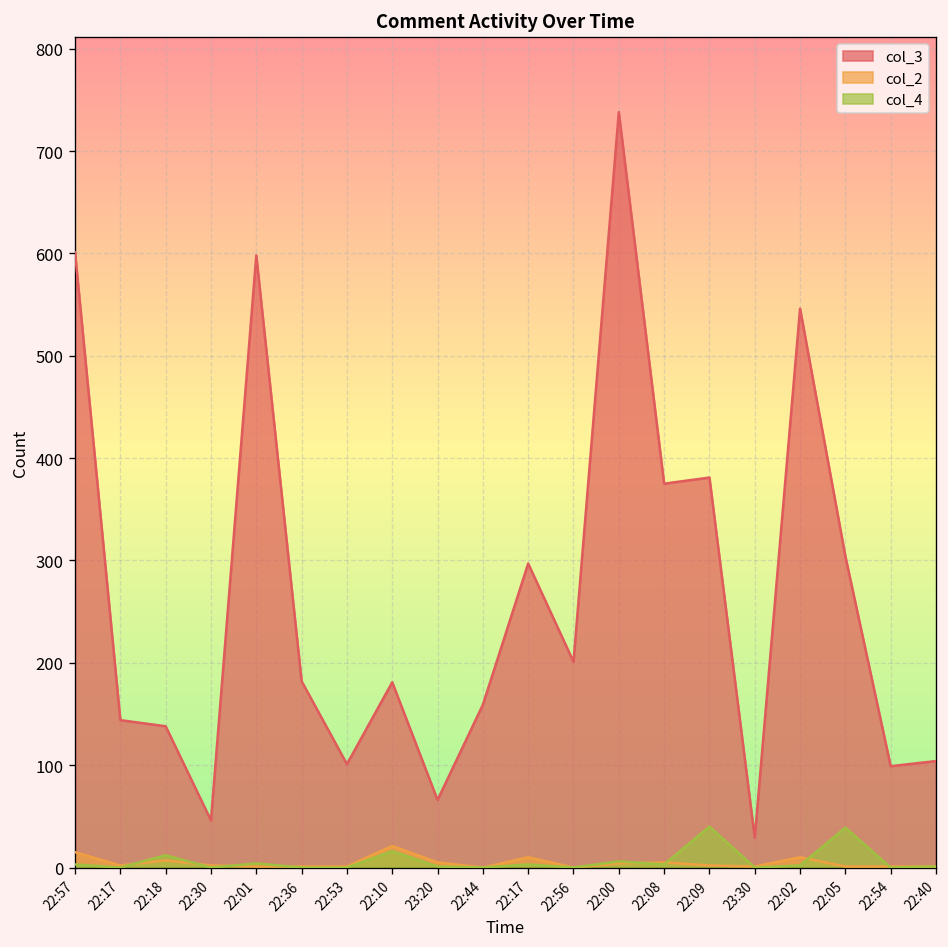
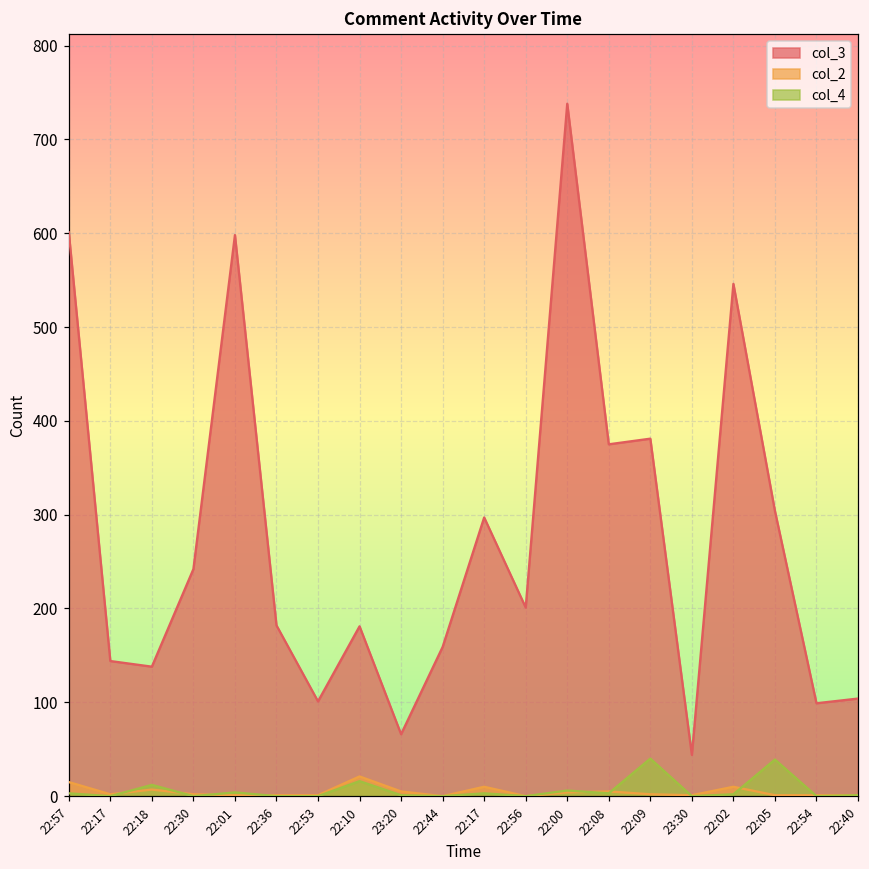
  {
    "col_3": {
      "22:57": 600,
      "22:18": 140,
-     "22:30": 50,
+     "22:30": 240,
      "22:01": 600,
      "22:36": 180,
      "22:53": 100,
      "22:10": 180,
      "23:20": 70,
      "22:44": 160,
      "22:56": 200,
      "22:00": 740,
      "22:08": 380,
      "22:09": 380,
-     "23:30": 30,
+     "23:30": 40,
      "22:02": 550,
      "22:05": 300,
      "22:54": 100,
      "22:40": 100
    },
    "col_2": {
      "22:57": 20,
      "22:18": 10,
      "22:10": 20,
      "23:20": 10,
      "22:09": 0,
      "22:02": 10,
      "22:05": 0
    },
    "col_4": {
      "22:57": 0,
      "22:18": 10,
      "22:10": 20,
      "23:20": 0,
      "22:09": 40,
      "22:02": 0,
      "22:05": 40
    }
  }
